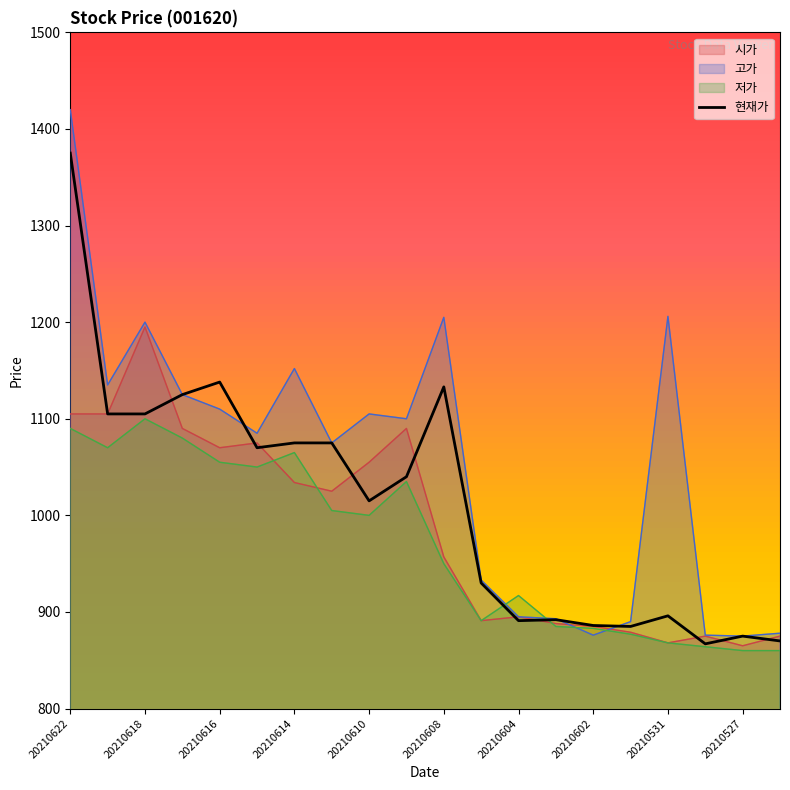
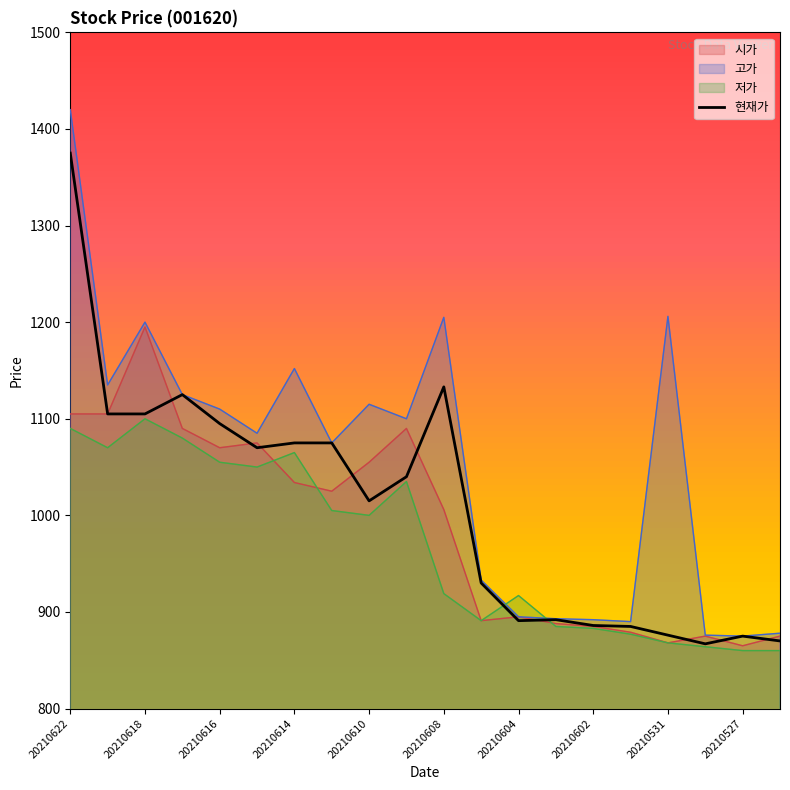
  {
    "시가": {
      "20210622": 1110,
      "20210618": 1200,
      "20210616": 1070,
      "20210614": 1030,
      "20210610": 1060,
-     "20210608": 960,
+     "20210608": 1010,
      "20210527": 870
    },
    "고가": {
      "20210622": 1420,
      "20210618": 1200,
      "20210616": 1110,
      "20210614": 1150,
-     "20210610": 1110,
+     "20210610": 1120,
      "20210608": 1210,
-     "20210602": 880,
+     "20210602": 890,
      "20210531": 1210
    },
    "저가": {
      "20210622": 1090,
      "20210618": 1100,
      "20210616": 1060,
      "20210614": 1070,
      "20210610": 1000,
-     "20210608": 950,
+     "20210608": 920,
      "20210604": 920,
      "20210527": 860
    },
    "현재가": {
      "20210622": 1380,
      "20210618": 1110,
-     "20210616": 1140,
+     "20210616": 1100,
      "20210614": 1080,
      "20210610": 1020,
      "20210608": 1130,
      "20210604": 890,
-     "20210531": 900
+     "20210531": 880
    }
  }
